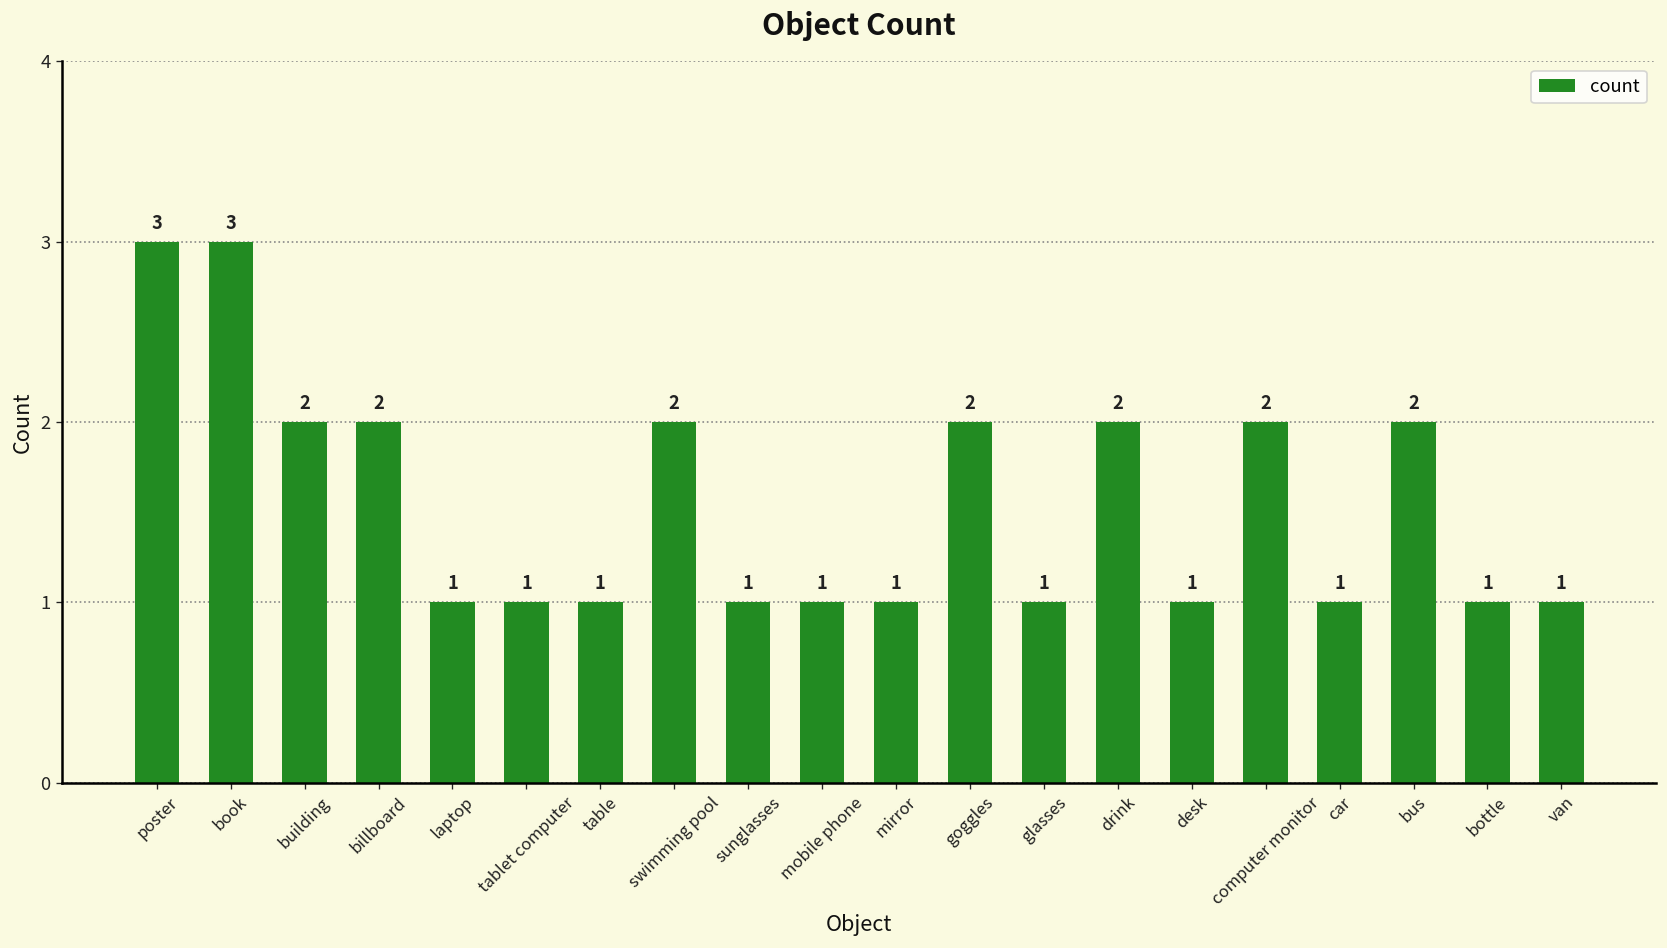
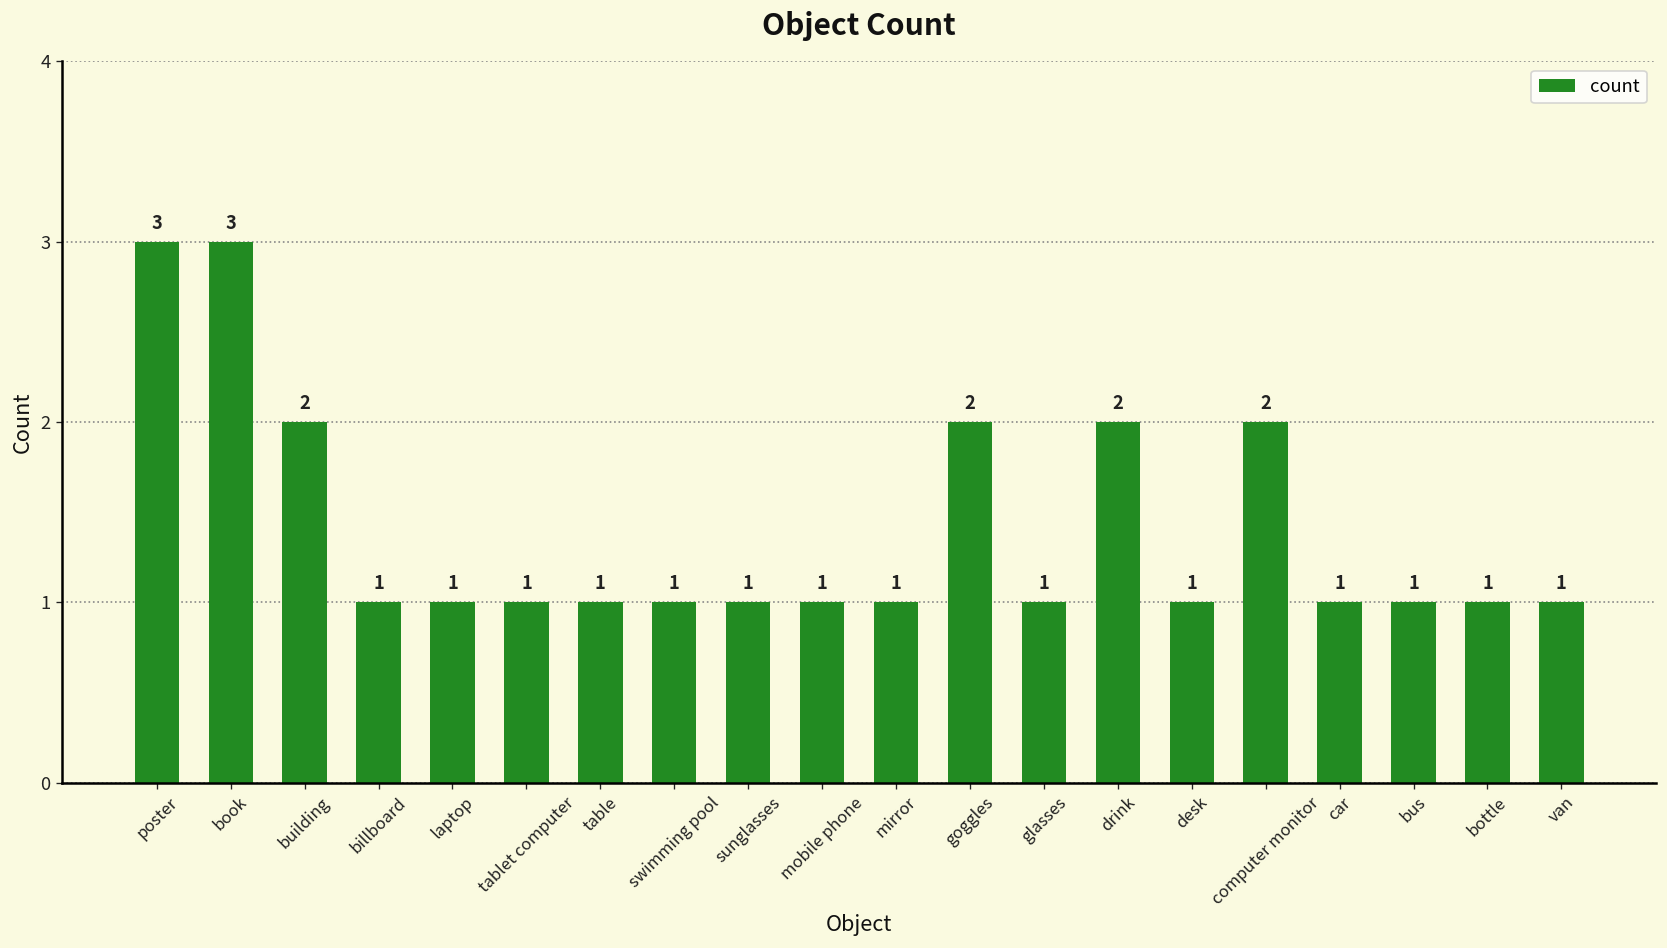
  {
    "poster": 3,
    "book": 3,
    "building": 2,
-   "billboard": 2,
+   "billboard": 1,
    "laptop": 1,
    "tablet computer": 1,
    "table": 1,
-   "swimming pool": 2,
+   "swimming pool": 1,
    "sunglasses": 1,
    "mobile phone": 1,
    "mirror": 1,
    "goggles": 2,
    "glasses": 1,
    "drink": 2,
    "desk": 1,
    "computer monitor": 2,
    "car": 1,
-   "bus": 2,
+   "bus": 1,
    "bottle": 1,
    "van": 1
  }
